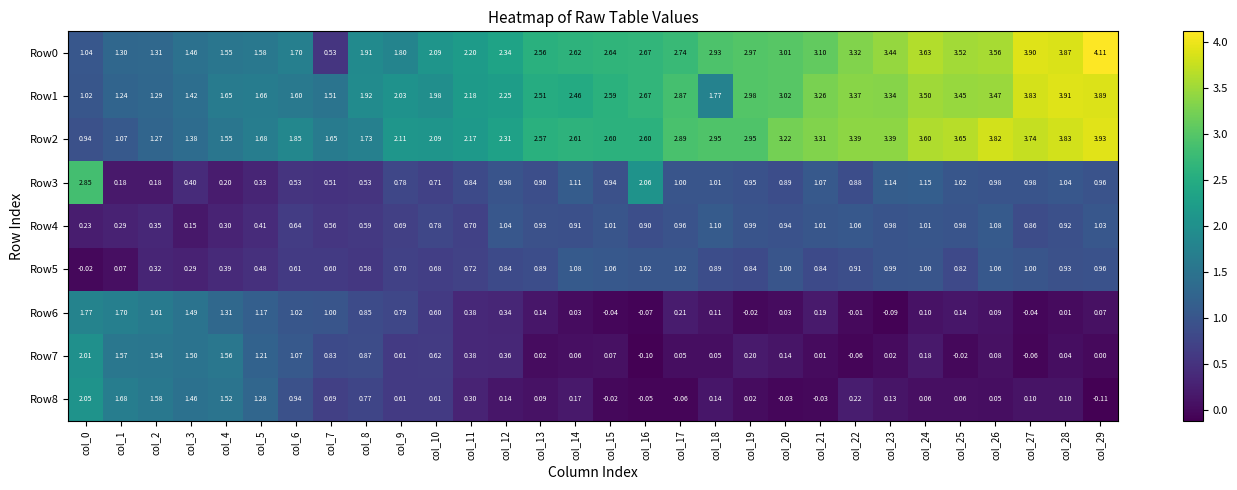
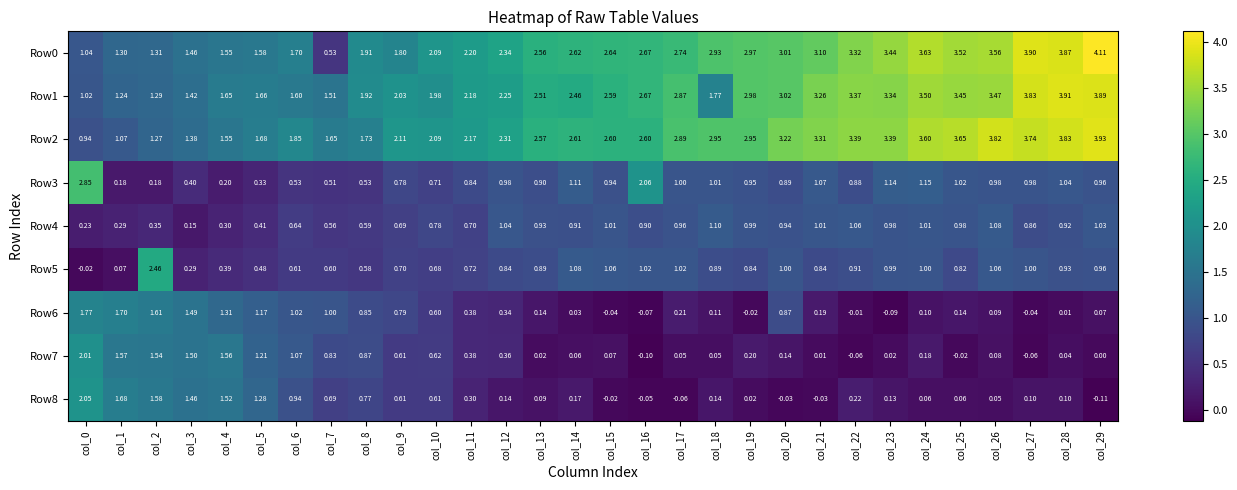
  {
    "Row5": {
      "col_0": -0.02,
      "col_1": 0.07,
-     "col_2": 0.32,
+     "col_2": 2.46,
      "col_3": 0.29,
      "col_4": 0.39,
      "col_5": 0.48,
      "col_6": 0.61,
      "col_7": 0.60,
      "col_8": 0.58,
      "col_9": 0.70,
      "col_10": 0.68,
      "col_11": 0.72,
      "col_12": 0.84,
      "col_13": 0.89,
      "col_14": 1.08,
      "col_15": 1.06,
      "col_16": 1.02,
      "col_17": 1.02,
      "col_18": 0.89,
      "col_19": 0.84,
      "col_20": 1.00,
      "col_21": 0.84,
      "col_22": 0.91,
      "col_23": 0.99,
      "col_24": 1.00,
      "col_25": 0.82,
      "col_26": 1.06,
      "col_27": 1.00,
      "col_28": 0.93,
      "col_29": 0.96
    },
    "Row6": {
      "col_0": 1.77,
      "col_1": 1.70,
      "col_2": 1.61,
      "col_3": 1.49,
      "col_4": 1.31,
      "col_5": 1.17,
      "col_6": 1.02,
      "col_7": 1.00,
      "col_8": 0.85,
      "col_9": 0.79,
      "col_10": 0.60,
      "col_11": 0.38,
      "col_12": 0.34,
      "col_13": 0.14,
      "col_14": 0.03,
      "col_15": -0.04,
      "col_16": -0.07,
      "col_17": 0.21,
      "col_18": 0.11,
      "col_19": -0.02,
-     "col_20": 0.03,
+     "col_20": 0.87,
      "col_21": 0.19,
      "col_22": -0.01,
      "col_23": -0.09,
      "col_24": 0.10,
      "col_25": 0.14,
      "col_26": 0.09,
      "col_27": -0.04,
      "col_28": 0.01,
      "col_29": 0.07
    }
  }
